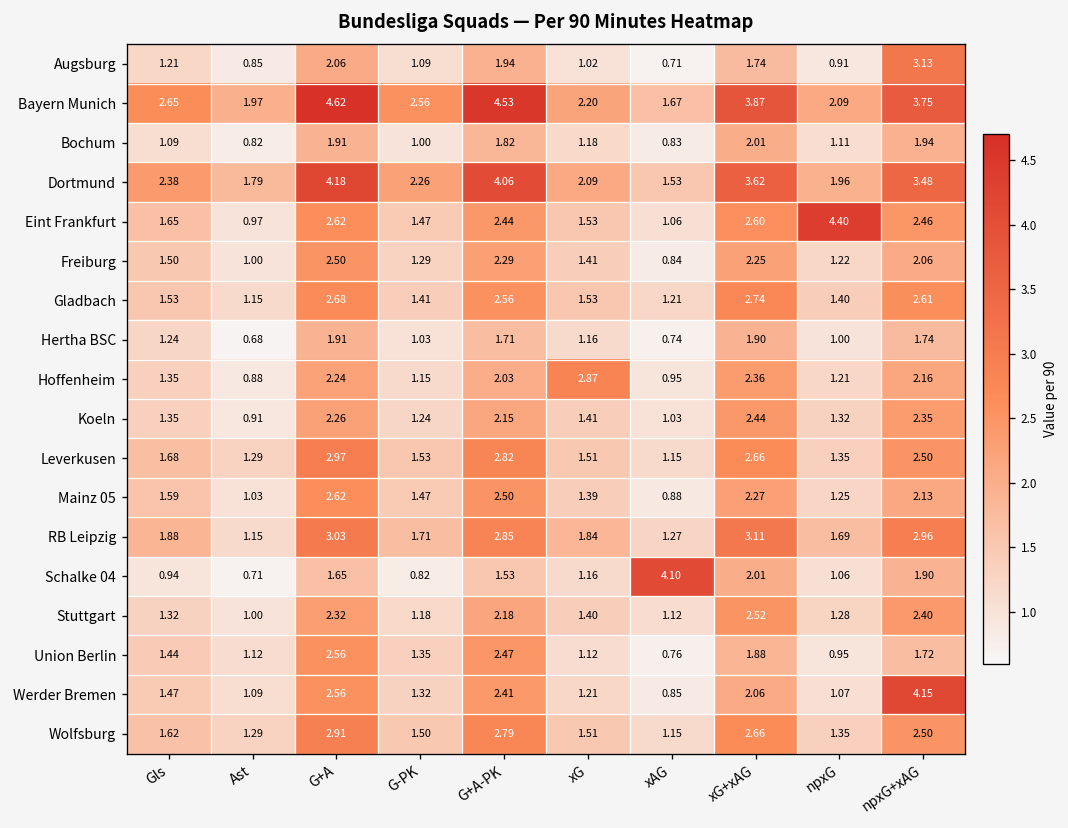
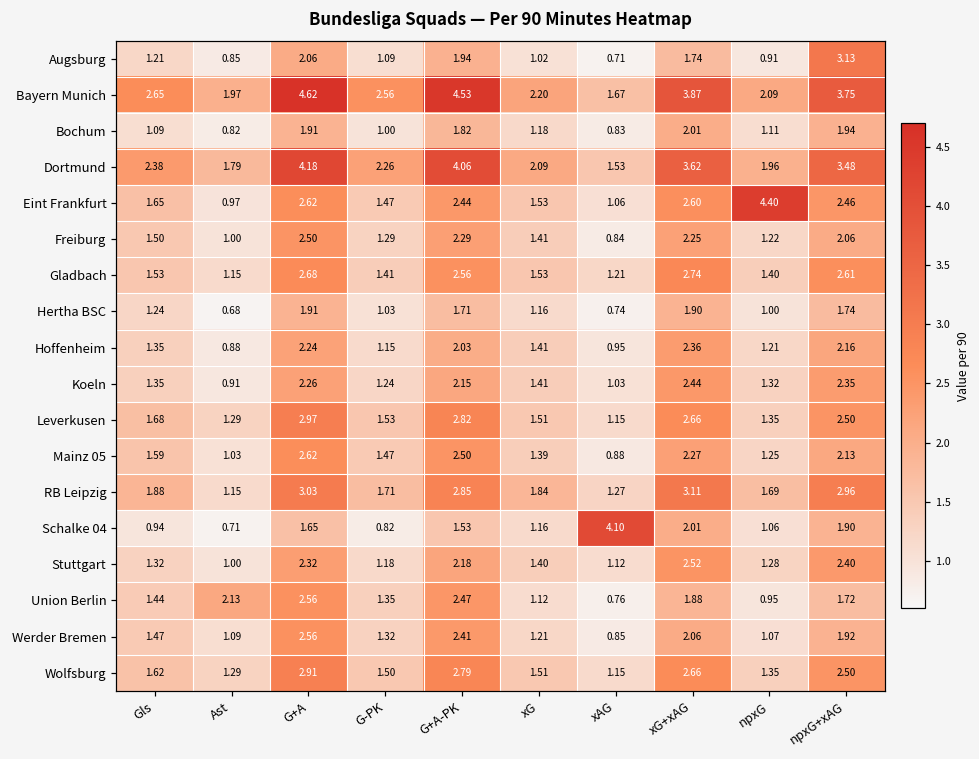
  {
    "Augsburg": {
      "Gls": 1.21,
      "Ast": 0.85,
      "G+A": 2.06,
      "G-PK": 1.09,
      "G+A-PK": 1.94,
      "xG": 1.02,
      "xAG": 0.71,
      "xG+xAG": 1.74,
      "npxG": 0.91,
      "npxG+xAG": 3.13
    },
    "Bayern Munich": {
      "Gls": 2.65,
      "Ast": 1.97,
      "G+A": 4.62,
      "G-PK": 2.56,
      "G+A-PK": 4.53,
      "xG": 2.20,
      "xAG": 1.67,
      "xG+xAG": 3.87,
      "npxG": 2.09,
      "npxG+xAG": 3.75
    },
    "Bochum": {
      "Gls": 1.09,
      "Ast": 0.82,
      "G+A": 1.91,
      "G-PK": 1.00,
      "G+A-PK": 1.82,
      "xG": 1.18,
      "xAG": 0.83,
      "xG+xAG": 2.01,
      "npxG": 1.11,
      "npxG+xAG": 1.94
    },
    "Dortmund": {
      "Gls": 2.38,
      "Ast": 1.79,
      "G+A": 4.18,
      "G-PK": 2.26,
      "G+A-PK": 4.06,
      "xG": 2.09,
      "xAG": 1.53,
      "xG+xAG": 3.62,
      "npxG": 1.96,
      "npxG+xAG": 3.48
    },
    "Eint Frankfurt": {
      "Gls": 1.65,
      "Ast": 0.97,
      "G+A": 2.62,
      "G-PK": 1.47,
      "G+A-PK": 2.44,
      "xG": 1.53,
      "xAG": 1.06,
      "xG+xAG": 2.60,
      "npxG": 4.40,
      "npxG+xAG": 2.46
    },
    "Freiburg": {
      "Gls": 1.50,
      "Ast": 1.00,
      "G+A": 2.50,
      "G-PK": 1.29,
      "G+A-PK": 2.29,
      "xG": 1.41,
      "xAG": 0.84,
      "xG+xAG": 2.25,
      "npxG": 1.22,
      "npxG+xAG": 2.06
    },
    "Gladbach": {
      "Gls": 1.53,
      "Ast": 1.15,
      "G+A": 2.68,
      "G-PK": 1.41,
      "G+A-PK": 2.56,
      "xG": 1.53,
      "xAG": 1.21,
      "xG+xAG": 2.74,
      "npxG": 1.40,
      "npxG+xAG": 2.61
    },
    "Hertha BSC": {
      "Gls": 1.24,
      "Ast": 0.68,
      "G+A": 1.91,
      "G-PK": 1.03,
      "G+A-PK": 1.71,
      "xG": 1.16,
      "xAG": 0.74,
      "xG+xAG": 1.90,
      "npxG": 1.00,
      "npxG+xAG": 1.74
    },
    "Hoffenheim": {
      "Gls": 1.35,
      "Ast": 0.88,
      "G+A": 2.24,
      "G-PK": 1.15,
      "G+A-PK": 2.03,
-     "xG": 2.87,
+     "xG": 1.41,
      "xAG": 0.95,
      "xG+xAG": 2.36,
      "npxG": 1.21,
      "npxG+xAG": 2.16
    },
    "Koeln": {
      "Gls": 1.35,
      "Ast": 0.91,
      "G+A": 2.26,
      "G-PK": 1.24,
      "G+A-PK": 2.15,
      "xG": 1.41,
      "xAG": 1.03,
      "xG+xAG": 2.44,
      "npxG": 1.32,
      "npxG+xAG": 2.35
    },
    "Leverkusen": {
      "Gls": 1.68,
      "Ast": 1.29,
      "G+A": 2.97,
      "G-PK": 1.53,
      "G+A-PK": 2.82,
      "xG": 1.51,
      "xAG": 1.15,
      "xG+xAG": 2.66,
      "npxG": 1.35,
      "npxG+xAG": 2.50
    },
    "Mainz 05": {
      "Gls": 1.59,
      "Ast": 1.03,
      "G+A": 2.62,
      "G-PK": 1.47,
      "G+A-PK": 2.50,
      "xG": 1.39,
      "xAG": 0.88,
      "xG+xAG": 2.27,
      "npxG": 1.25,
      "npxG+xAG": 2.13
    },
    "RB Leipzig": {
      "Gls": 1.88,
      "Ast": 1.15,
      "G+A": 3.03,
      "G-PK": 1.71,
      "G+A-PK": 2.85,
      "xG": 1.84,
      "xAG": 1.27,
      "xG+xAG": 3.11,
      "npxG": 1.69,
      "npxG+xAG": 2.96
    },
    "Schalke 04": {
      "Gls": 0.94,
      "Ast": 0.71,
      "G+A": 1.65,
      "G-PK": 0.82,
      "G+A-PK": 1.53,
      "xG": 1.16,
      "xAG": 4.10,
      "xG+xAG": 2.01,
      "npxG": 1.06,
      "npxG+xAG": 1.90
    },
    "Stuttgart": {
      "Gls": 1.32,
      "Ast": 1.00,
      "G+A": 2.32,
      "G-PK": 1.18,
      "G+A-PK": 2.18,
      "xG": 1.40,
      "xAG": 1.12,
      "xG+xAG": 2.52,
      "npxG": 1.28,
      "npxG+xAG": 2.40
    },
    "Union Berlin": {
      "Gls": 1.44,
-     "Ast": 1.12,
+     "Ast": 2.13,
      "G+A": 2.56,
      "G-PK": 1.35,
      "G+A-PK": 2.47,
      "xG": 1.12,
      "xAG": 0.76,
      "xG+xAG": 1.88,
      "npxG": 0.95,
      "npxG+xAG": 1.72
    },
    "Werder Bremen": {
      "Gls": 1.47,
      "Ast": 1.09,
      "G+A": 2.56,
      "G-PK": 1.32,
      "G+A-PK": 2.41,
      "xG": 1.21,
      "xAG": 0.85,
      "xG+xAG": 2.06,
      "npxG": 1.07,
-     "npxG+xAG": 4.15
+     "npxG+xAG": 1.92
    },
    "Wolfsburg": {
      "Gls": 1.62,
      "Ast": 1.29,
      "G+A": 2.91,
      "G-PK": 1.50,
      "G+A-PK": 2.79,
      "xG": 1.51,
      "xAG": 1.15,
      "xG+xAG": 2.66,
      "npxG": 1.35,
      "npxG+xAG": 2.50
    }
  }
